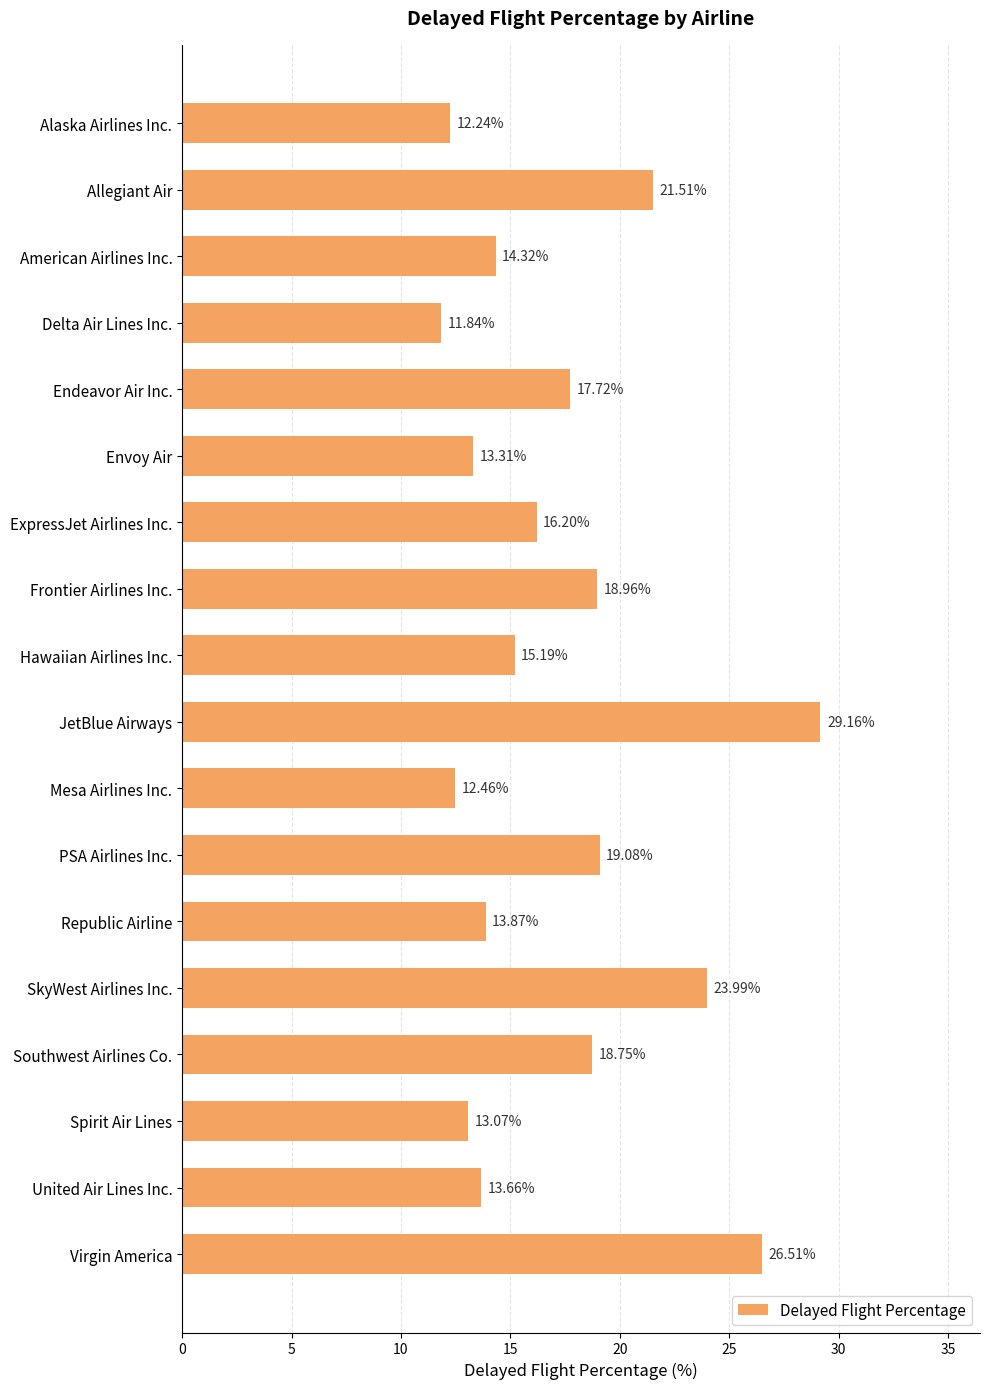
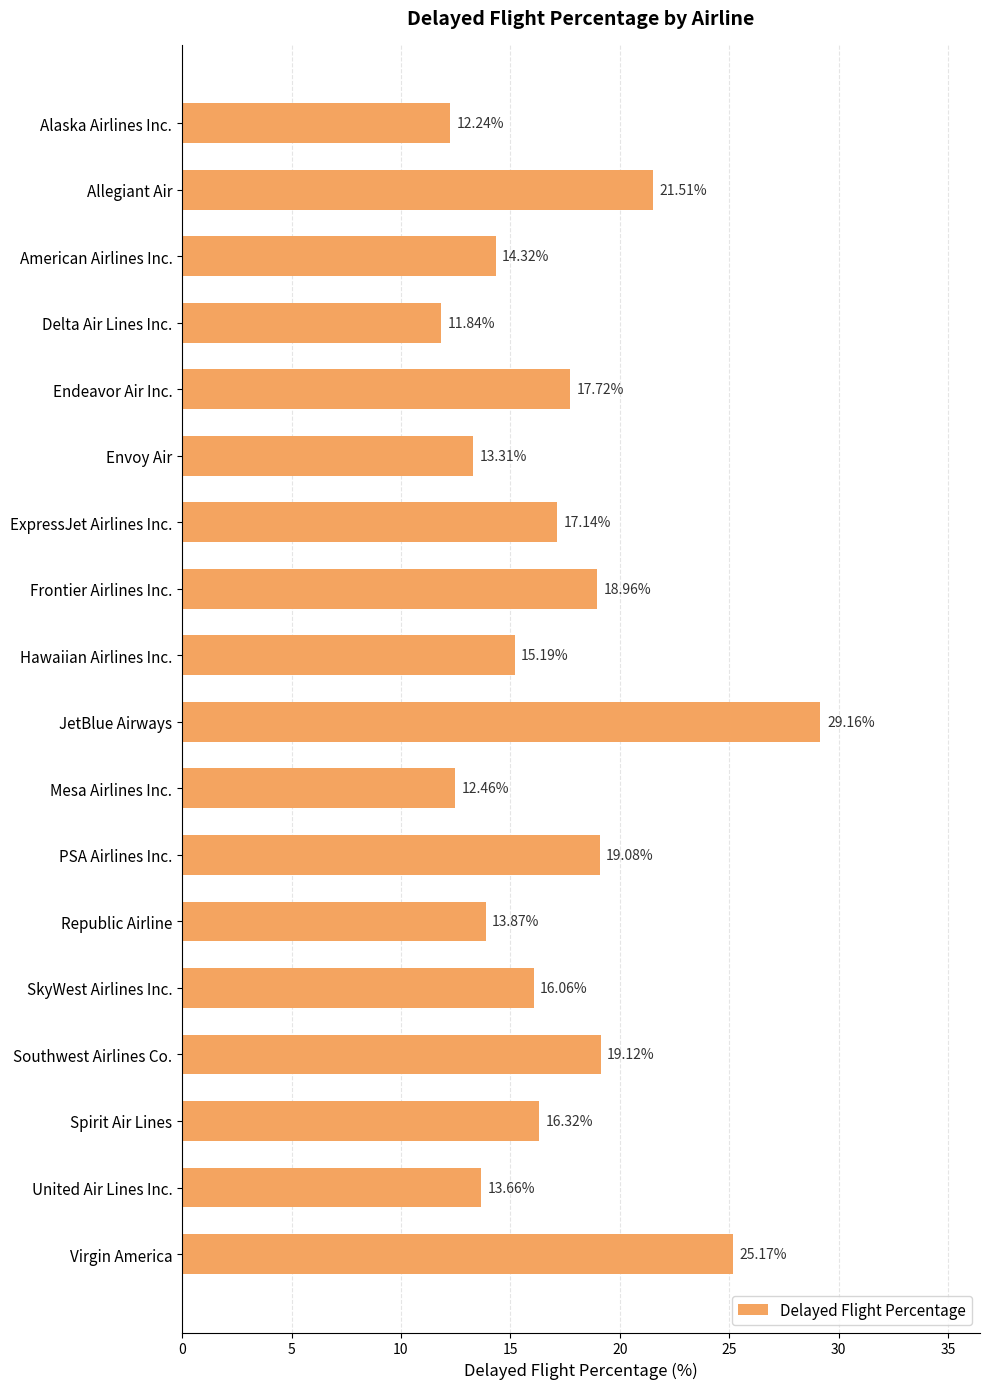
  {
    "Alaska Airlines Inc.": "12.24%",
    "Allegiant Air": "21.51%",
    "American Airlines Inc.": "14.32%",
    "Delta Air Lines Inc.": "11.84%",
    "Endeavor Air Inc.": "17.72%",
    "Envoy Air": "13.31%",
-   "ExpressJet Airlines Inc.": "16.20%",
+   "ExpressJet Airlines Inc.": "17.14%",
    "Frontier Airlines Inc.": "18.96%",
    "Hawaiian Airlines Inc.": "15.19%",
    "JetBlue Airways": "29.16%",
    "Mesa Airlines Inc.": "12.46%",
    "PSA Airlines Inc.": "19.08%",
    "Republic Airline": "13.87%",
-   "SkyWest Airlines Inc.": "23.99%",
-   "Southwest Airlines Co.": "18.75%",
-   "Spirit Air Lines": "13.07%",
+   "SkyWest Airlines Inc.": "16.06%",
+   "Southwest Airlines Co.": "19.12%",
+   "Spirit Air Lines": "16.32%",
    "United Air Lines Inc.": "13.66%",
-   "Virgin America": "26.51%"
+   "Virgin America": "25.17%"
  }
